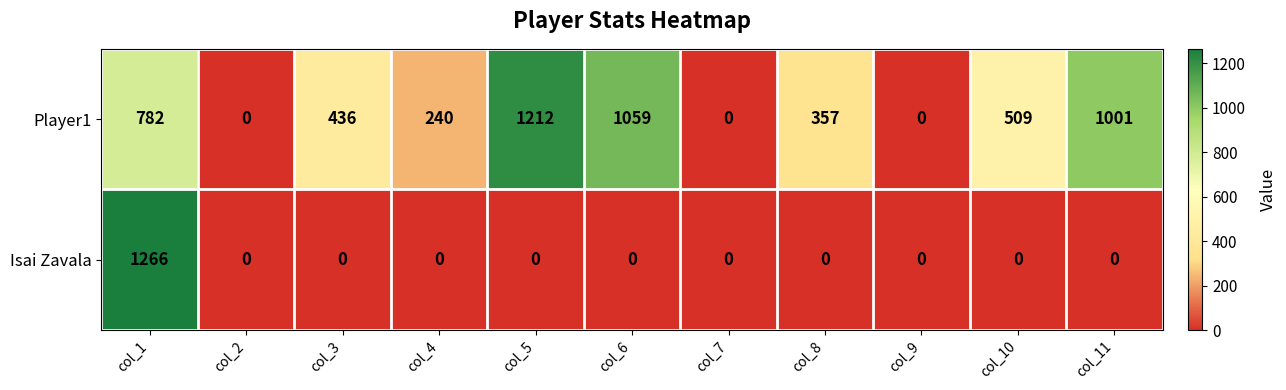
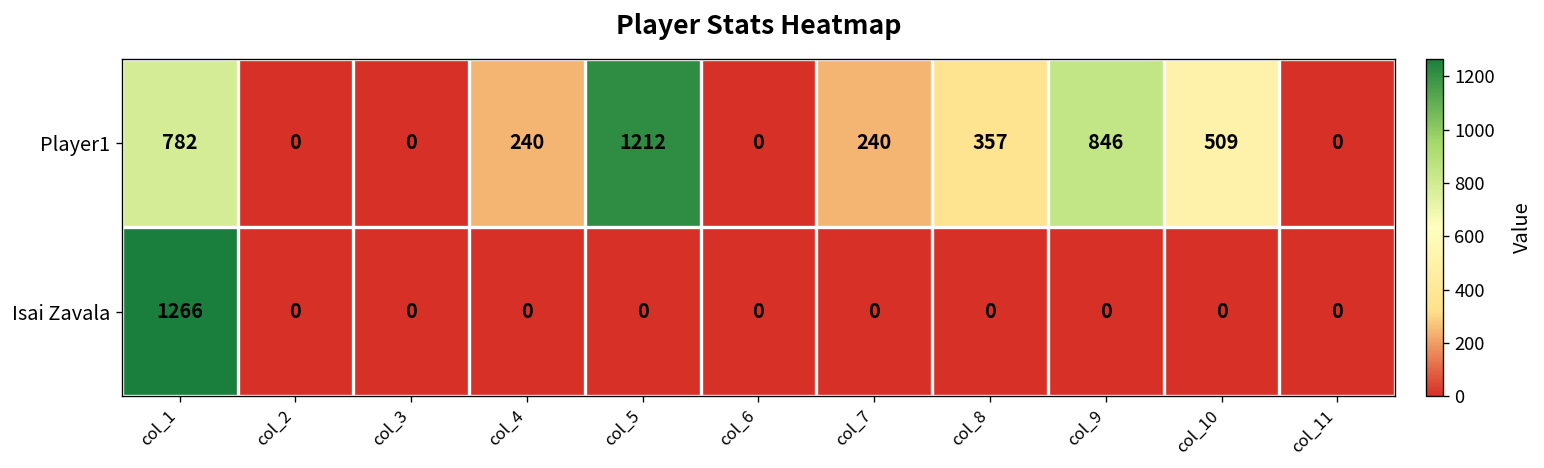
  {
    "Player1": {
      "col_1": 782,
      "col_2": 0,
-     "col_3": 436,
+     "col_3": 0,
      "col_4": 240,
      "col_5": 1212,
-     "col_6": 1059,
-     "col_7": 0,
+     "col_6": 0,
+     "col_7": 240,
      "col_8": 357,
-     "col_9": 0,
+     "col_9": 846,
      "col_10": 509,
-     "col_11": 1001
+     "col_11": 0
    },
    "Isai Zavala": {
      "col_1": 1266,
      "col_2": 0,
      "col_3": 0,
      "col_4": 0,
      "col_5": 0,
      "col_6": 0,
      "col_7": 0,
      "col_8": 0,
      "col_9": 0,
      "col_10": 0,
      "col_11": 0
    }
  }
